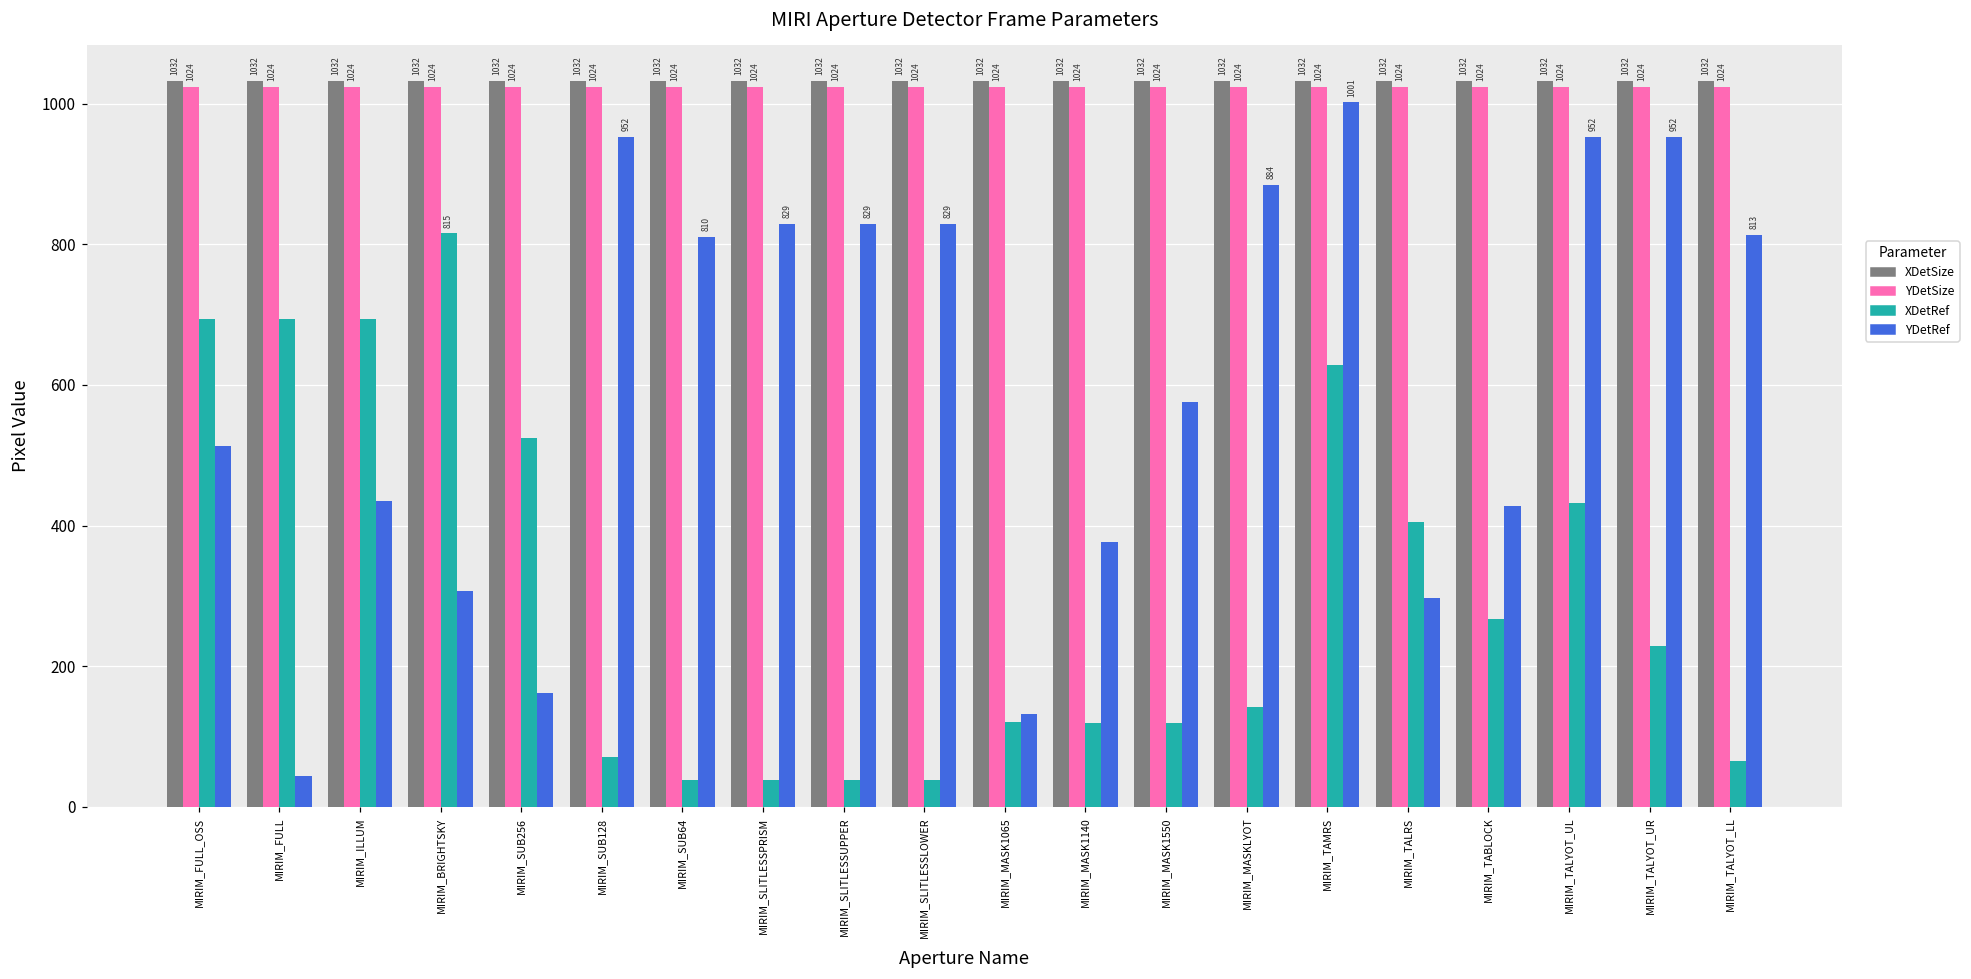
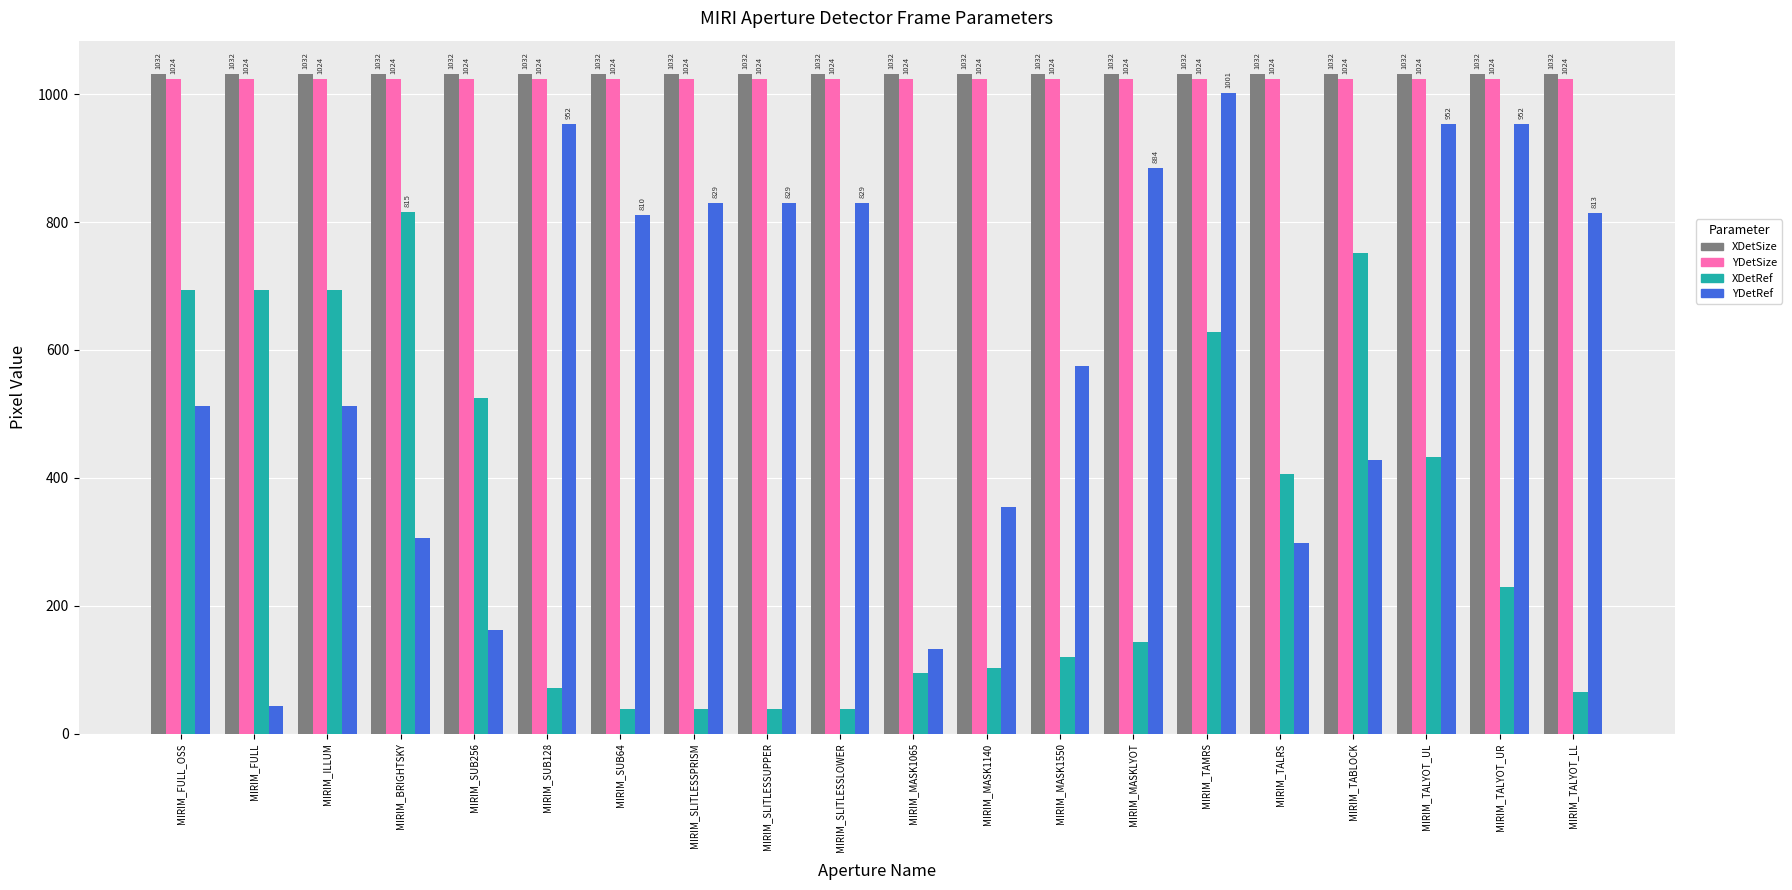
  {
    "XDetSize": {
      "MIRIM_FULL_OSS": 1032,
      "MIRIM_FULL": 1032,
      "MIRIM_ILLUM": 1032,
      "MIRIM_BRIGHTSKY": 1032,
      "MIRIM_SUB256": 1032,
      "MIRIM_SUB128": 1032,
      "MIRIM_SUB64": 1032,
      "MIRIM_SLITLESSPRISM": 1032,
      "MIRIM_SLITLESSUPPER": 1032,
      "MIRIM_SLITLESSLOWER": 1032,
      "MIRIM_MASK1065": 1032,
      "MIRIM_MASK1140": 1032,
      "MIRIM_MASK1550": 1032,
      "MIRIM_MASKLYOT": 1032,
      "MIRIM_TAMRS": 1032,
      "MIRIM_TALRS": 1032,
      "MIRIM_TABLOCK": 1032,
      "MIRIM_TALYOT_UL": 1032,
      "MIRIM_TALYOT_UR": 1032,
      "MIRIM_TALYOT_LL": 1032
    },
    "YDetSize": {
      "MIRIM_FULL_OSS": 1024,
      "MIRIM_FULL": 1024,
      "MIRIM_ILLUM": 1024,
      "MIRIM_BRIGHTSKY": 1024,
      "MIRIM_SUB256": 1024,
      "MIRIM_SUB128": 1024,
      "MIRIM_SUB64": 1024,
      "MIRIM_SLITLESSPRISM": 1024,
      "MIRIM_SLITLESSUPPER": 1024,
      "MIRIM_SLITLESSLOWER": 1024,
      "MIRIM_MASK1065": 1024,
      "MIRIM_MASK1140": 1024,
      "MIRIM_MASK1550": 1024,
      "MIRIM_MASKLYOT": 1024,
      "MIRIM_TAMRS": 1024,
      "MIRIM_TALRS": 1024,
      "MIRIM_TABLOCK": 1024,
      "MIRIM_TALYOT_UL": 1024,
      "MIRIM_TALYOT_UR": 1024,
      "MIRIM_TALYOT_LL": 1024
    },
    "XDetRef": {
      "MIRIM_FULL_OSS": 690,
      "MIRIM_FULL": 690,
      "MIRIM_ILLUM": 690,
      "MIRIM_SUB256": 520,
      "MIRIM_SUB128": 70,
      "MIRIM_SUB64": 40,
      "MIRIM_SLITLESSPRISM": 40,
      "MIRIM_SLITLESSUPPER": 40,
      "MIRIM_SLITLESSLOWER": 40,
-     "MIRIM_MASK1065": 120,
-     "MIRIM_MASK1140": 120,
+     "MIRIM_MASK1065": 100,
+     "MIRIM_MASK1140": 100,
      "MIRIM_MASK1550": 120,
      "MIRIM_MASKLYOT": 140,
      "MIRIM_TAMRS": 630,
      "MIRIM_TALRS": 410,
-     "MIRIM_TABLOCK": 270,
+     "MIRIM_TABLOCK": 750,
      "MIRIM_TALYOT_UL": 430,
      "MIRIM_TALYOT_UR": 230,
      "MIRIM_TALYOT_LL": 70
    },
    "YDetRef": {
      "MIRIM_FULL_OSS": 510,
      "MIRIM_FULL": 40,
-     "MIRIM_ILLUM": 430,
+     "MIRIM_ILLUM": 510,
      "MIRIM_BRIGHTSKY": 310,
      "MIRIM_SUB256": 160,
      "MIRIM_MASK1065": 130,
-     "MIRIM_MASK1140": 380,
+     "MIRIM_MASK1140": 350,
      "MIRIM_MASK1550": 580,
      "MIRIM_TALRS": 300,
      "MIRIM_TABLOCK": 430
    }
  }
